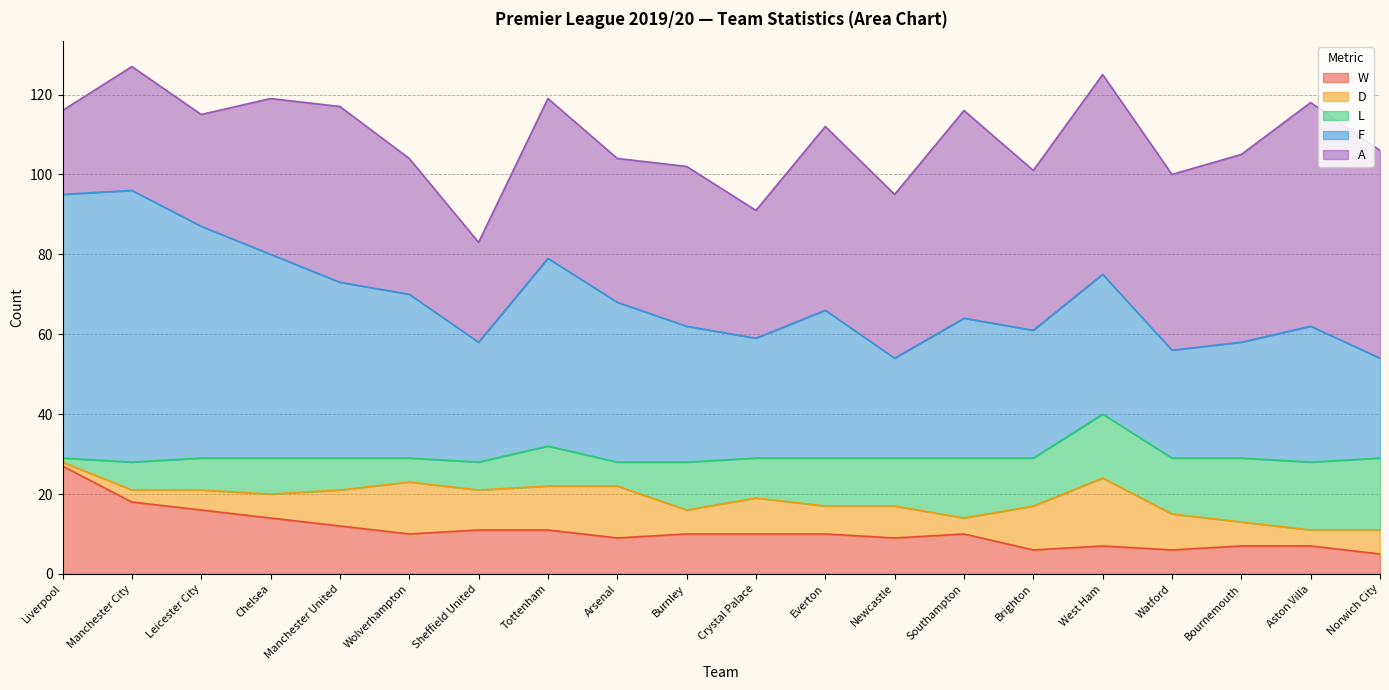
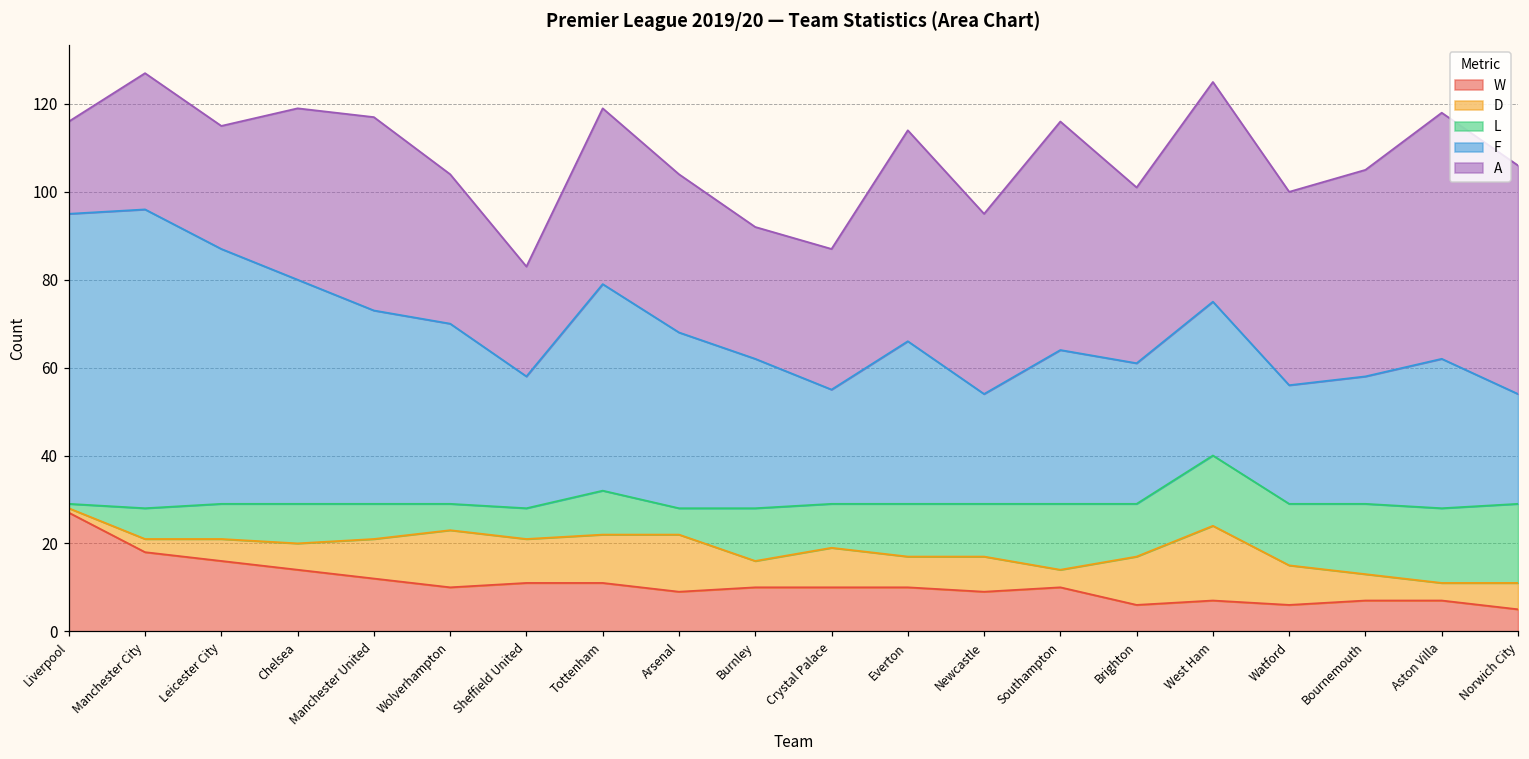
  {
    "W": {
      "Liverpool": 27,
      "Manchester City": 18,
      "Leicester City": 16,
      "Chelsea": 14,
      "Manchester United": 12,
      "Wolverhampton": 10,
      "Sheffield United": 11,
      "Tottenham": 11,
      "Arsenal": 9,
      "Burnley": 10,
      "Crystal Palace": 10,
      "Everton": 10,
      "Newcastle": 9,
      "Southampton": 10,
      "Brighton": 6,
      "West Ham": 7,
      "Watford": 6,
      "Bournemouth": 7,
      "Aston Villa": 7,
      "Norwich City": 5
    },
    "D": {
      "Liverpool": 1,
      "Manchester City": 3,
      "Leicester City": 5,
      "Chelsea": 6,
      "Manchester United": 9,
      "Wolverhampton": 13,
      "Sheffield United": 10,
      "Tottenham": 11,
      "Arsenal": 13,
      "Burnley": 6,
      "Crystal Palace": 9,
      "Everton": 7,
      "Newcastle": 8,
      "Southampton": 4,
      "Brighton": 11,
      "West Ham": 17,
      "Watford": 9,
      "Bournemouth": 6,
      "Aston Villa": 4,
      "Norwich City": 6
    },
    "L": {
      "Liverpool": 29,
      "Manchester City": 28,
      "Leicester City": 29,
      "Chelsea": 29,
      "Manchester United": 29,
      "Wolverhampton": 29,
      "Sheffield United": 28,
      "Tottenham": 32,
      "Arsenal": 28,
      "Burnley": 28,
      "Crystal Palace": 29,
      "Everton": 29,
      "Newcastle": 29,
      "Southampton": 29,
      "Brighton": 29,
      "West Ham": 40,
      "Watford": 29,
      "Bournemouth": 29,
      "Aston Villa": 28,
      "Norwich City": 29
    },
    "F": {
      "Liverpool": 66,
      "Manchester City": 68,
      "Leicester City": 58,
      "Chelsea": 51,
      "Manchester United": 44,
      "Wolverhampton": 41,
      "Sheffield United": 30,
      "Tottenham": 47,
      "Arsenal": 40,
      "Burnley": 34,
-     "Crystal Palace": 30,
+     "Crystal Palace": 26,
      "Everton": 37,
      "Newcastle": 25,
      "Southampton": 35,
      "Brighton": 32,
      "West Ham": 35,
      "Watford": 27,
      "Bournemouth": 29,
      "Aston Villa": 34,
      "Norwich City": 25
    },
    "A": {
      "Liverpool": 21,
      "Manchester City": 31,
      "Leicester City": 28,
      "Chelsea": 39,
      "Manchester United": 44,
      "Wolverhampton": 34,
      "Sheffield United": 25,
      "Tottenham": 40,
      "Arsenal": 36,
-     "Burnley": 40,
+     "Burnley": 30,
      "Crystal Palace": 32,
-     "Everton": 46,
+     "Everton": 48,
      "Newcastle": 41,
      "Southampton": 52,
      "Brighton": 40,
      "West Ham": 50,
      "Watford": 44,
      "Bournemouth": 47,
      "Aston Villa": 56,
      "Norwich City": 52
    }
  }
